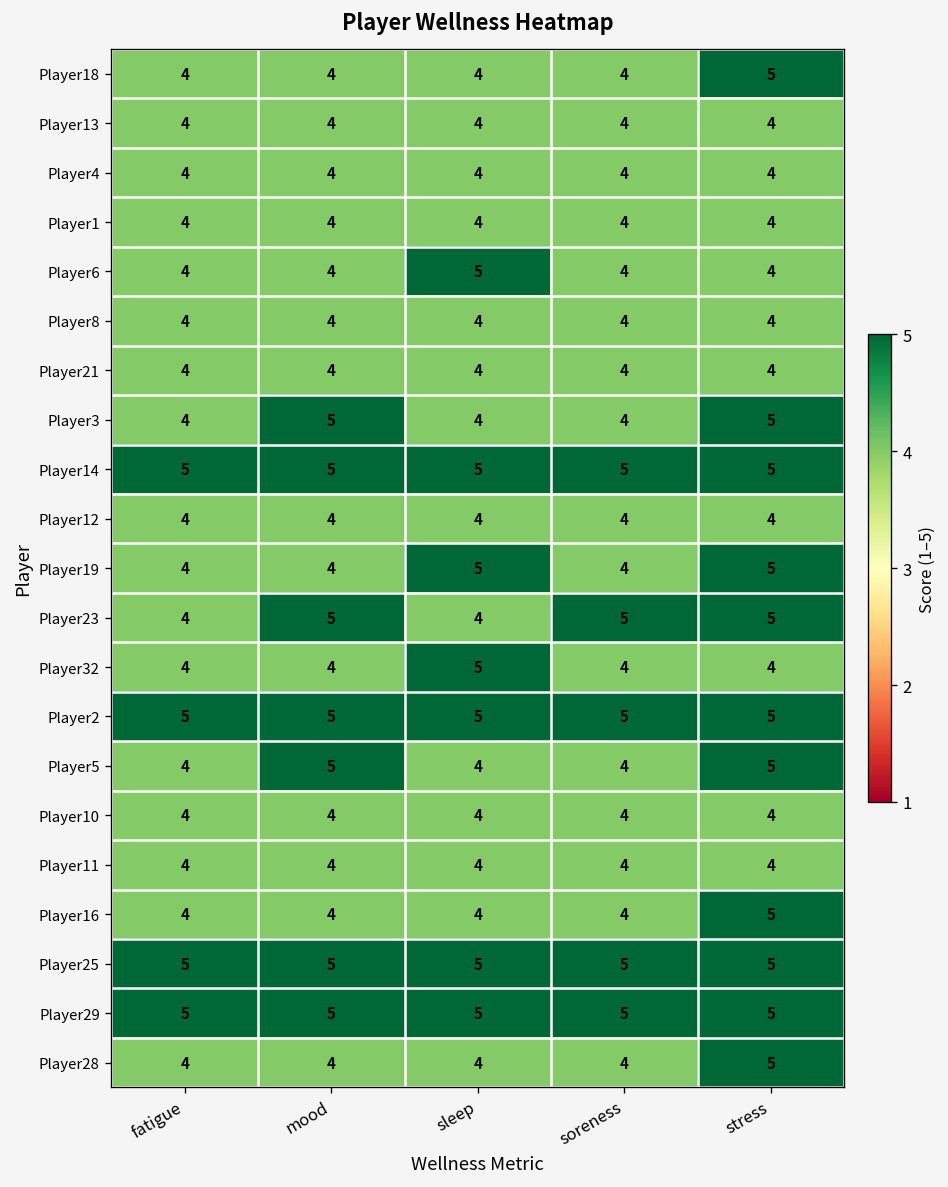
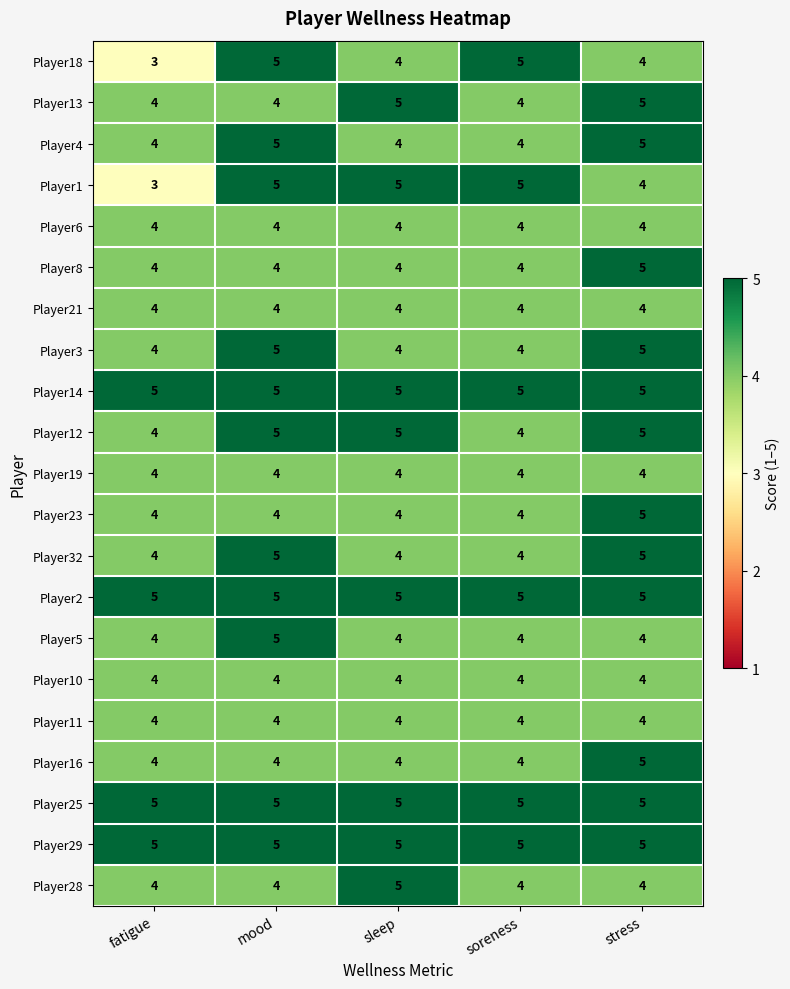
  {
    "Player18": {
-     "fatigue": 4,
-     "mood": 4,
+     "fatigue": 3,
+     "mood": 5,
      "sleep": 4,
-     "soreness": 4,
-     "stress": 5
+     "soreness": 5,
+     "stress": 4
    },
    "Player13": {
      "fatigue": 4,
      "mood": 4,
-     "sleep": 4,
+     "sleep": 5,
      "soreness": 4,
-     "stress": 4
+     "stress": 5
    },
    "Player4": {
      "fatigue": 4,
-     "mood": 4,
+     "mood": 5,
      "sleep": 4,
      "soreness": 4,
-     "stress": 4
+     "stress": 5
    },
    "Player1": {
-     "fatigue": 4,
-     "mood": 4,
-     "sleep": 4,
-     "soreness": 4,
+     "fatigue": 3,
+     "mood": 5,
+     "sleep": 5,
+     "soreness": 5,
      "stress": 4
    },
    "Player6": {
      "fatigue": 4,
      "mood": 4,
-     "sleep": 5,
+     "sleep": 4,
      "soreness": 4,
      "stress": 4
    },
    "Player8": {
      "fatigue": 4,
      "mood": 4,
      "sleep": 4,
      "soreness": 4,
-     "stress": 4
+     "stress": 5
    },
    "Player21": {
      "fatigue": 4,
      "mood": 4,
      "sleep": 4,
      "soreness": 4,
      "stress": 4
    },
    "Player3": {
      "fatigue": 4,
      "mood": 5,
      "sleep": 4,
      "soreness": 4,
      "stress": 5
    },
    "Player14": {
      "fatigue": 5,
      "mood": 5,
      "sleep": 5,
      "soreness": 5,
      "stress": 5
    },
    "Player12": {
      "fatigue": 4,
-     "mood": 4,
-     "sleep": 4,
+     "mood": 5,
+     "sleep": 5,
      "soreness": 4,
-     "stress": 4
+     "stress": 5
    },
    "Player19": {
      "fatigue": 4,
      "mood": 4,
-     "sleep": 5,
+     "sleep": 4,
      "soreness": 4,
-     "stress": 5
+     "stress": 4
    },
    "Player23": {
      "fatigue": 4,
-     "mood": 5,
+     "mood": 4,
      "sleep": 4,
-     "soreness": 5,
+     "soreness": 4,
      "stress": 5
    },
    "Player32": {
      "fatigue": 4,
-     "mood": 4,
-     "sleep": 5,
+     "mood": 5,
+     "sleep": 4,
      "soreness": 4,
-     "stress": 4
+     "stress": 5
    },
    "Player2": {
      "fatigue": 5,
      "mood": 5,
      "sleep": 5,
      "soreness": 5,
      "stress": 5
    },
    "Player5": {
      "fatigue": 4,
      "mood": 5,
      "sleep": 4,
      "soreness": 4,
-     "stress": 5
+     "stress": 4
    },
    "Player10": {
      "fatigue": 4,
      "mood": 4,
      "sleep": 4,
      "soreness": 4,
      "stress": 4
    },
    "Player11": {
      "fatigue": 4,
      "mood": 4,
      "sleep": 4,
      "soreness": 4,
      "stress": 4
    },
    "Player16": {
      "fatigue": 4,
      "mood": 4,
      "sleep": 4,
      "soreness": 4,
      "stress": 5
    },
    "Player25": {
      "fatigue": 5,
      "mood": 5,
      "sleep": 5,
      "soreness": 5,
      "stress": 5
    },
    "Player29": {
      "fatigue": 5,
      "mood": 5,
      "sleep": 5,
      "soreness": 5,
      "stress": 5
    },
    "Player28": {
      "fatigue": 4,
      "mood": 4,
-     "sleep": 4,
+     "sleep": 5,
      "soreness": 4,
-     "stress": 5
+     "stress": 4
    }
  }
